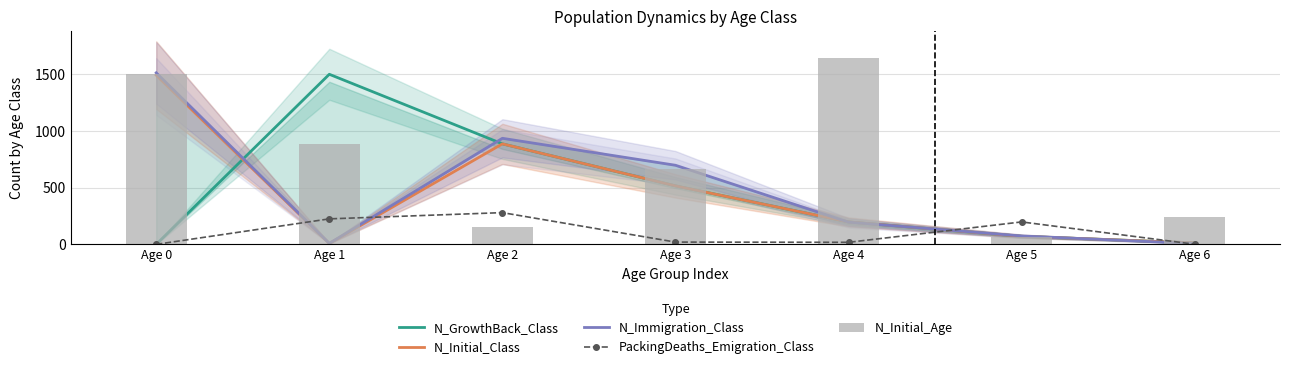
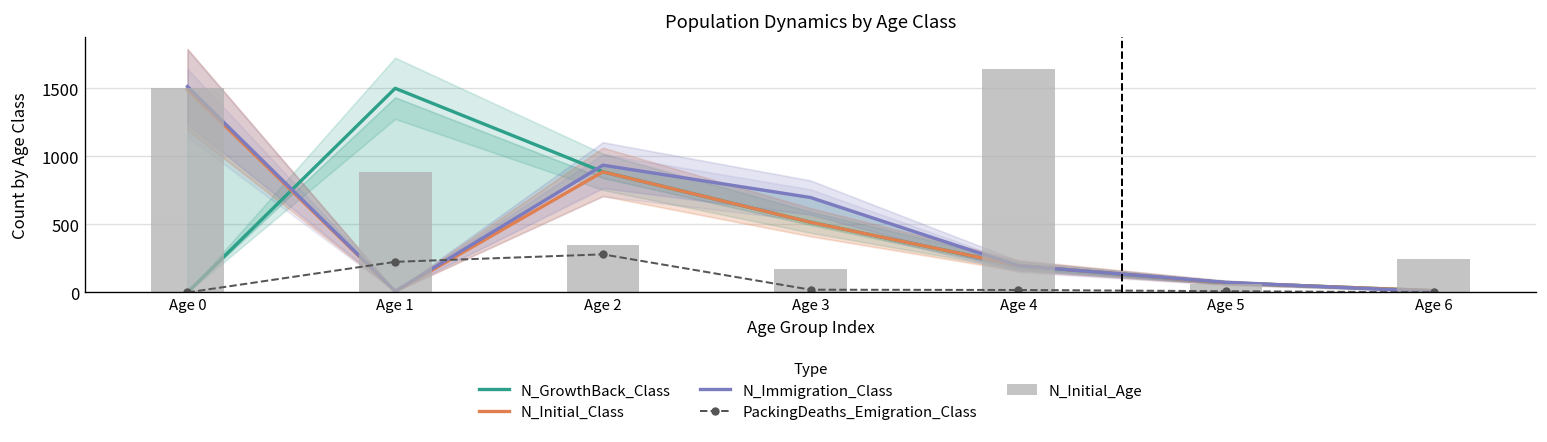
  {
    "N_Initial_Age": {
      "Age 0": 1500,
      "Age 1": 890,
-     "Age 2": 150,
-     "Age 3": 660,
+     "Age 2": 350,
+     "Age 3": 170,
      "Age 4": 1650,
      "Age 5": 60,
      "Age 6": 250
    },
    "PackingDeaths_Emigration_Class": {
      "Age 1": 230,
      "Age 2": 280,
      "Age 3": 20,
      "Age 4": 20,
-     "Age 5": 200
+     "Age 5": 10
    }
  }
